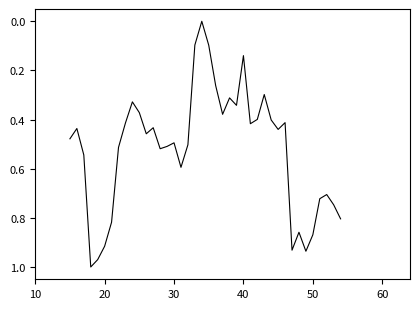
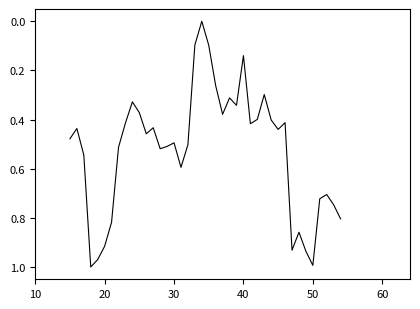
  {
    "20": 0.92,
    "30": 0.49,
    "40": 0.14,
-   "50": 0.87
+   "50": 0.99
  }
